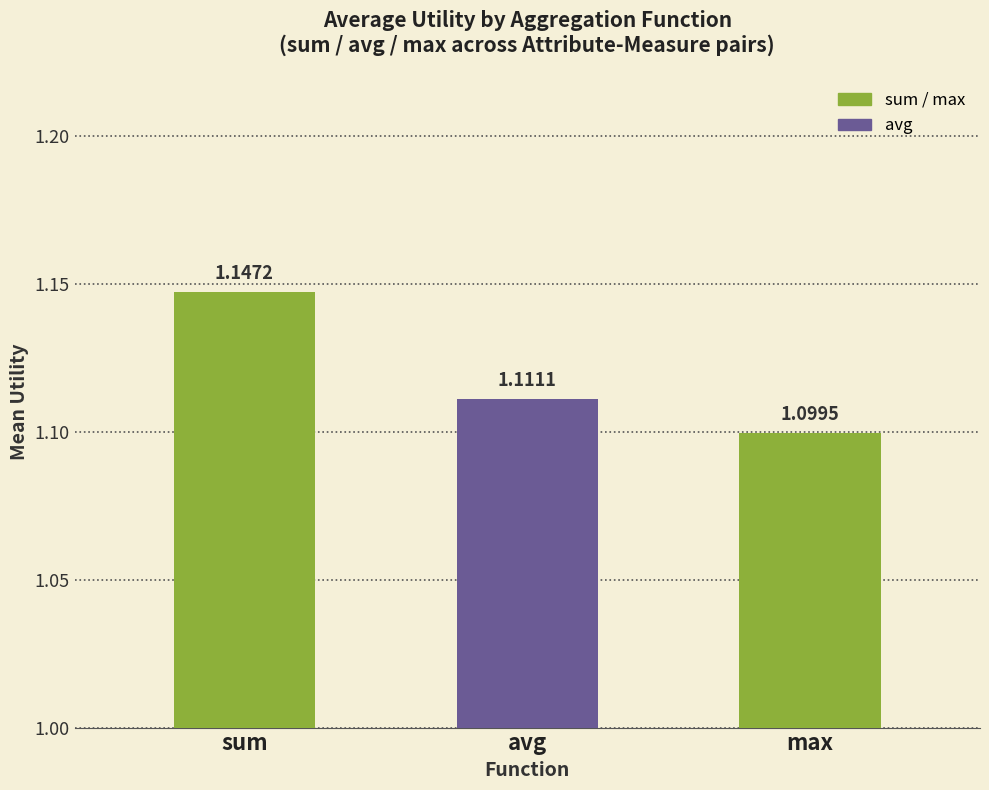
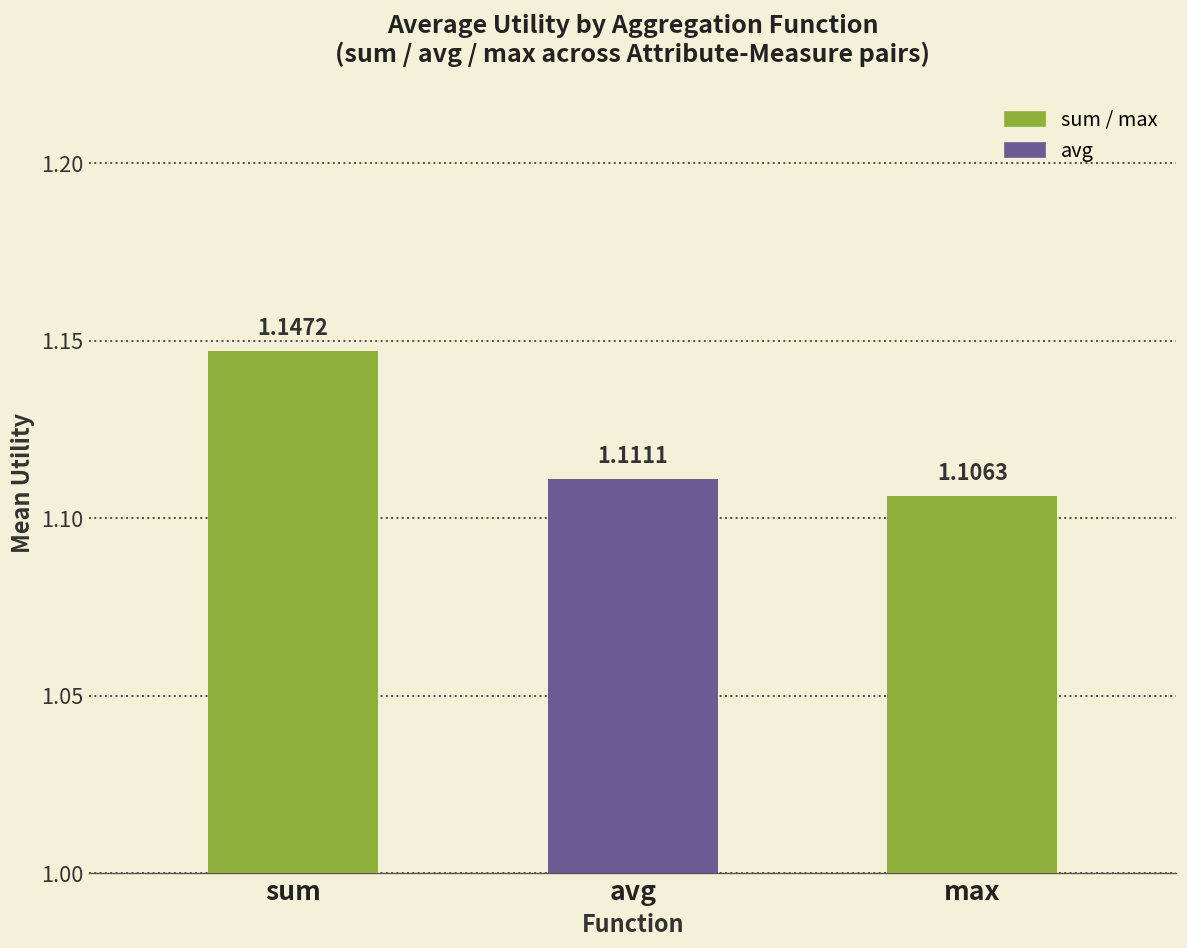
  {
    "sum": 1.1472,
    "avg": 1.1111,
-   "max": 1.0995
+   "max": 1.1063
  }
